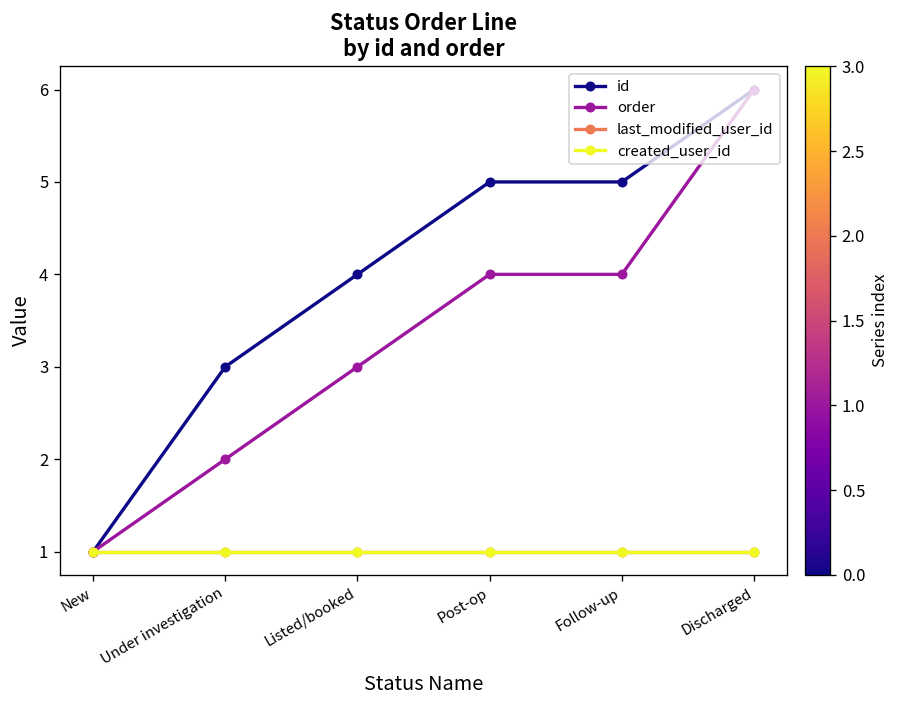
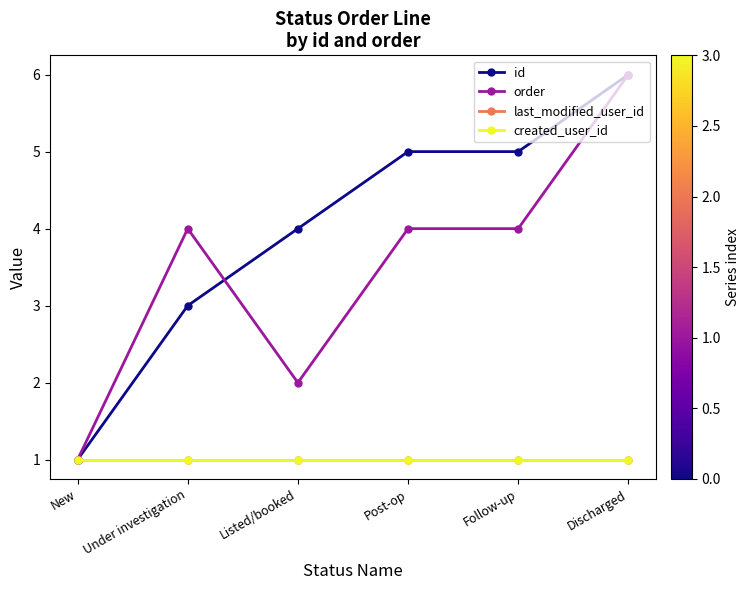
  {
    "id": {
      "Under investigation": 3,
      "Listed/booked": 4,
      "Post-op": 5,
      "Follow-up": 5
    },
    "order": {
-     "Under investigation": 2,
-     "Listed/booked": 3,
+     "Under investigation": 4,
+     "Listed/booked": 2,
      "Post-op": 4,
      "Follow-up": 4
    },
    "created_user_id": {
      "Under investigation": 1,
      "Listed/booked": 1,
      "Post-op": 1,
      "Follow-up": 1,
      "Discharged": 1
    }
  }
